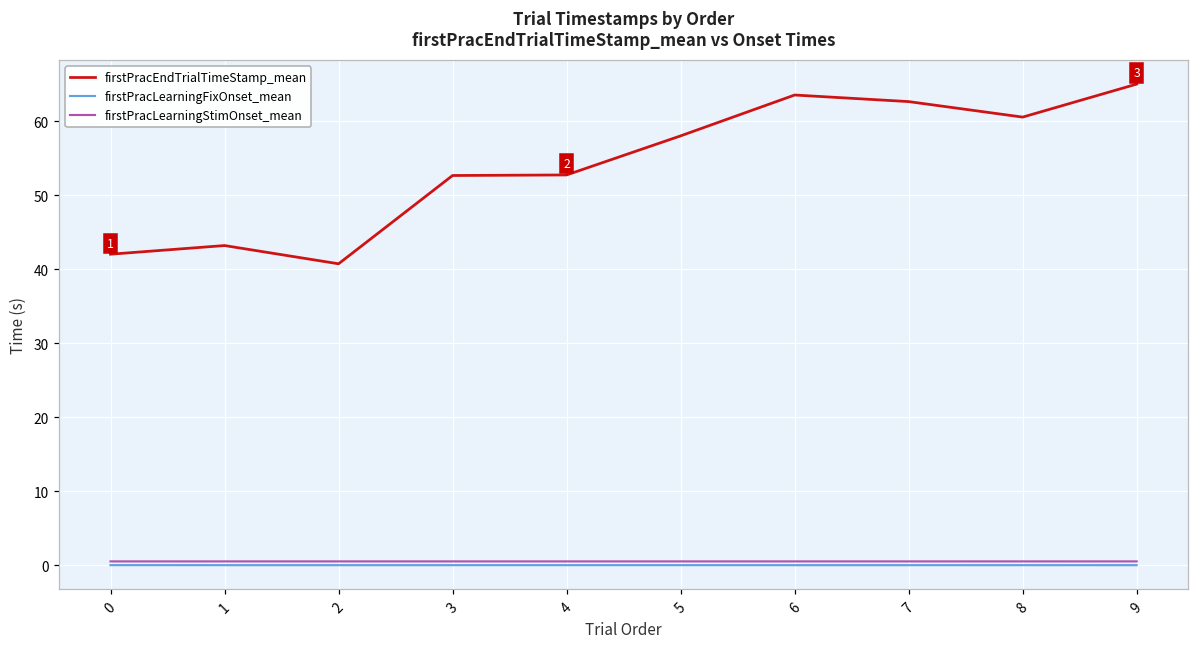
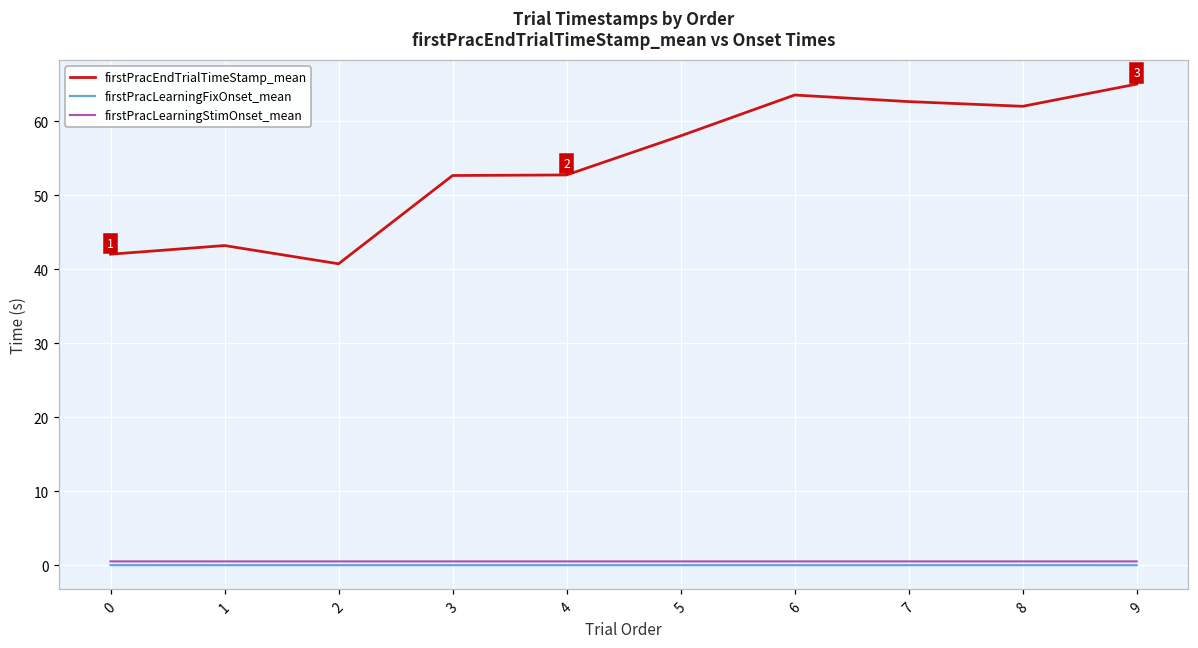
  {
    "firstPracEndTrialTimeStamp_mean": {
      "1": 43,
      "2": 41,
      "3": 53,
      "5": 58,
      "6": 64,
      "7": 63,
-     "8": 61
+     "8": 62
    },
    "firstPracLearningFixOnset_mean": {
      "0": 0,
      "1": 0,
      "2": 0,
      "3": 0,
      "4": 0,
      "5": 0,
      "6": 0,
      "7": 0,
      "8": 0,
      "9": 0
    },
    "firstPracLearningStimOnset_mean": {
      "0": 1,
      "1": 1,
      "2": 1,
      "3": 1,
      "4": 1,
      "5": 1,
      "6": 1,
      "7": 1,
      "8": 1,
      "9": 1
    }
  }
